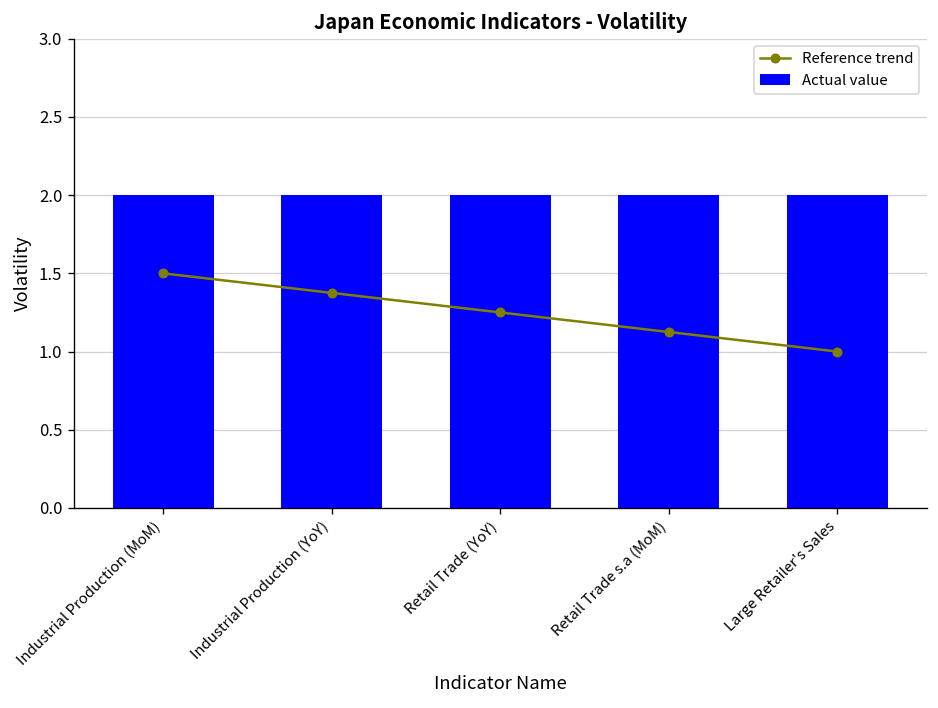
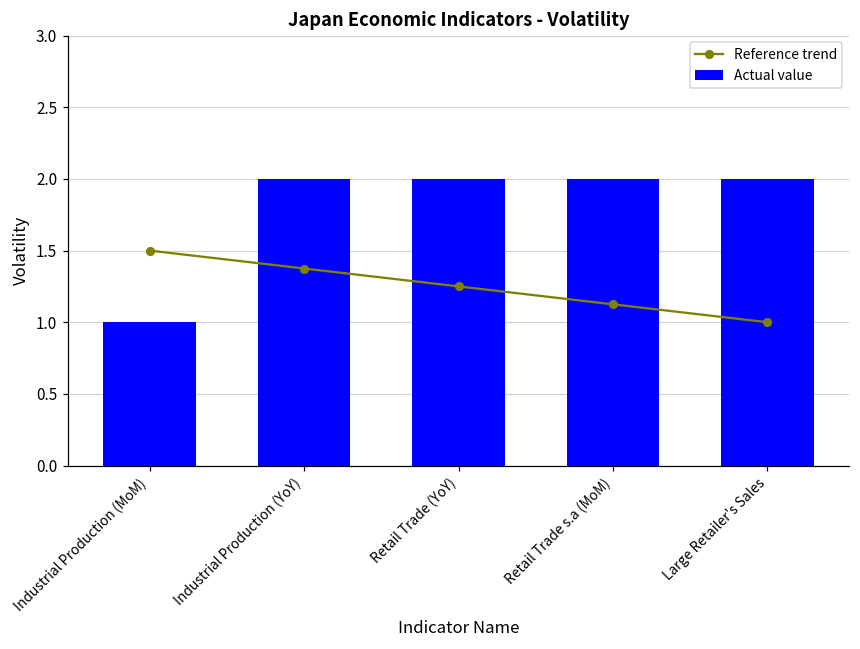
  {
    "Actual value": {
-     "Industrial Production (MoM)": 2,
+     "Industrial Production (MoM)": 1,
      "Industrial Production (YoY)": 2,
      "Retail Trade (YoY)": 2,
      "Retail Trade s.a (MoM)": 2,
      "Large Retailer's Sales": 2
    },
    "Reference trend": {
      "Industrial Production (MoM)": 1.50,
      "Industrial Production (YoY)": 1.38,
      "Retail Trade (YoY)": 1.25,
      "Retail Trade s.a (MoM)": 1.13,
      "Large Retailer's Sales": 1
    }
  }
